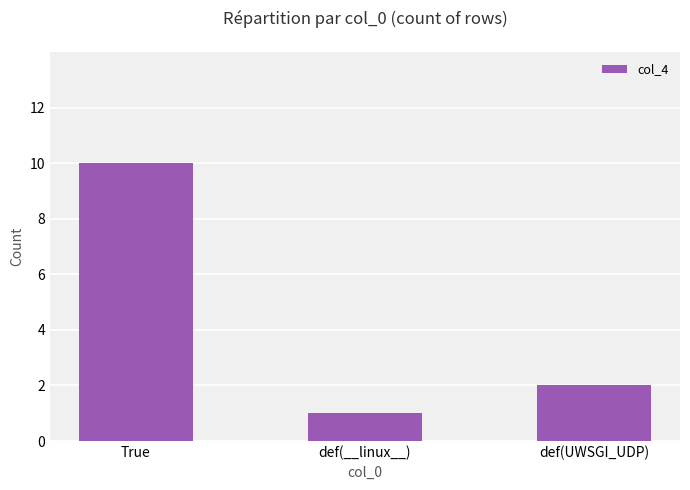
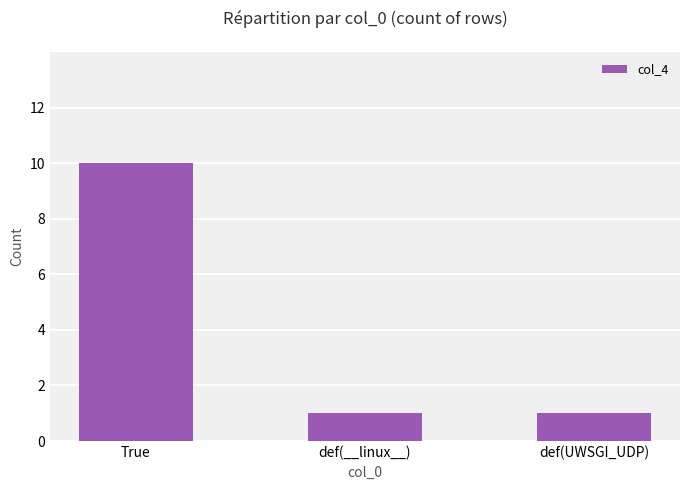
  {
    "True": 10,
    "def(__linux__)": 1,
-   "def(UWSGI_UDP)": 2
+   "def(UWSGI_UDP)": 1
  }
